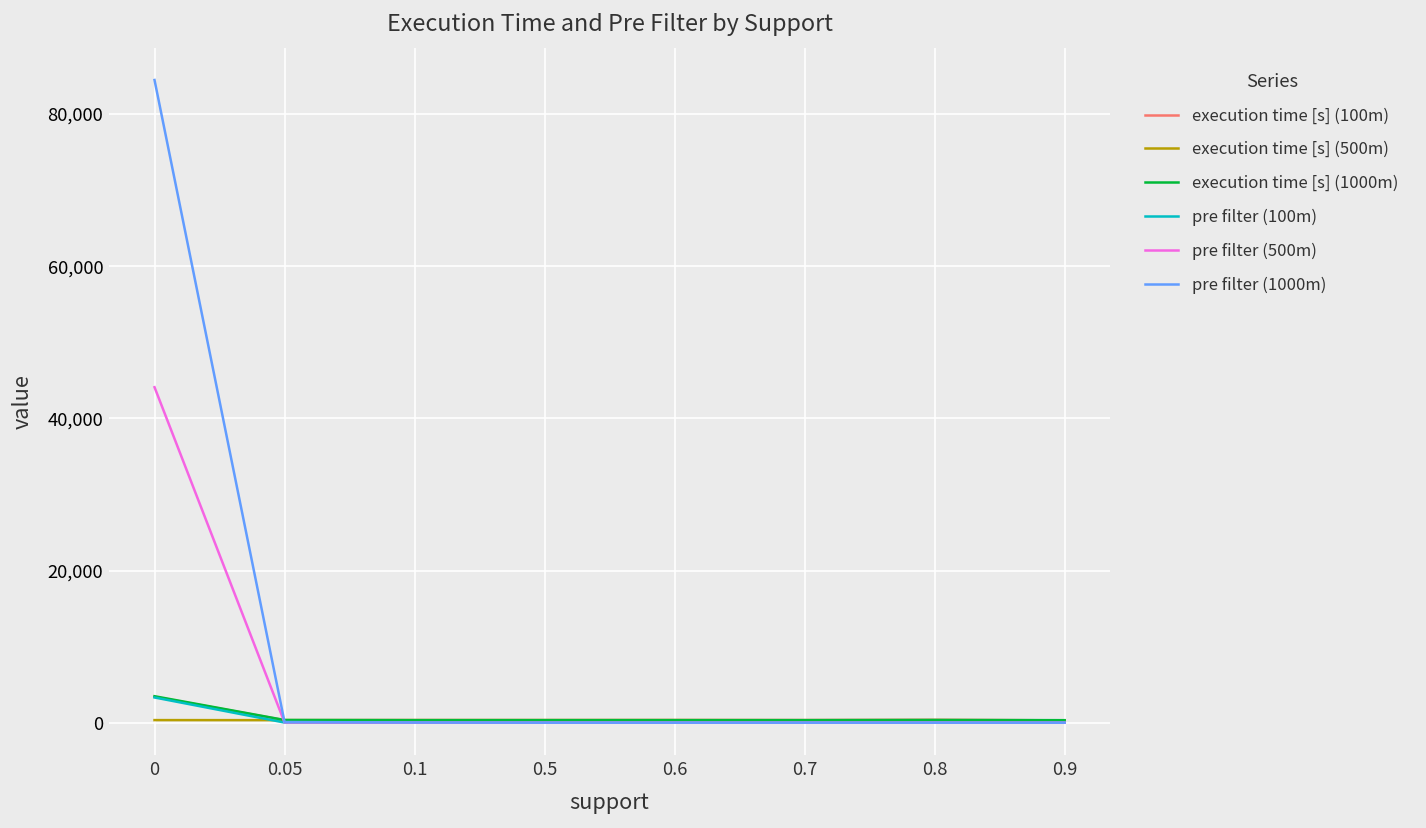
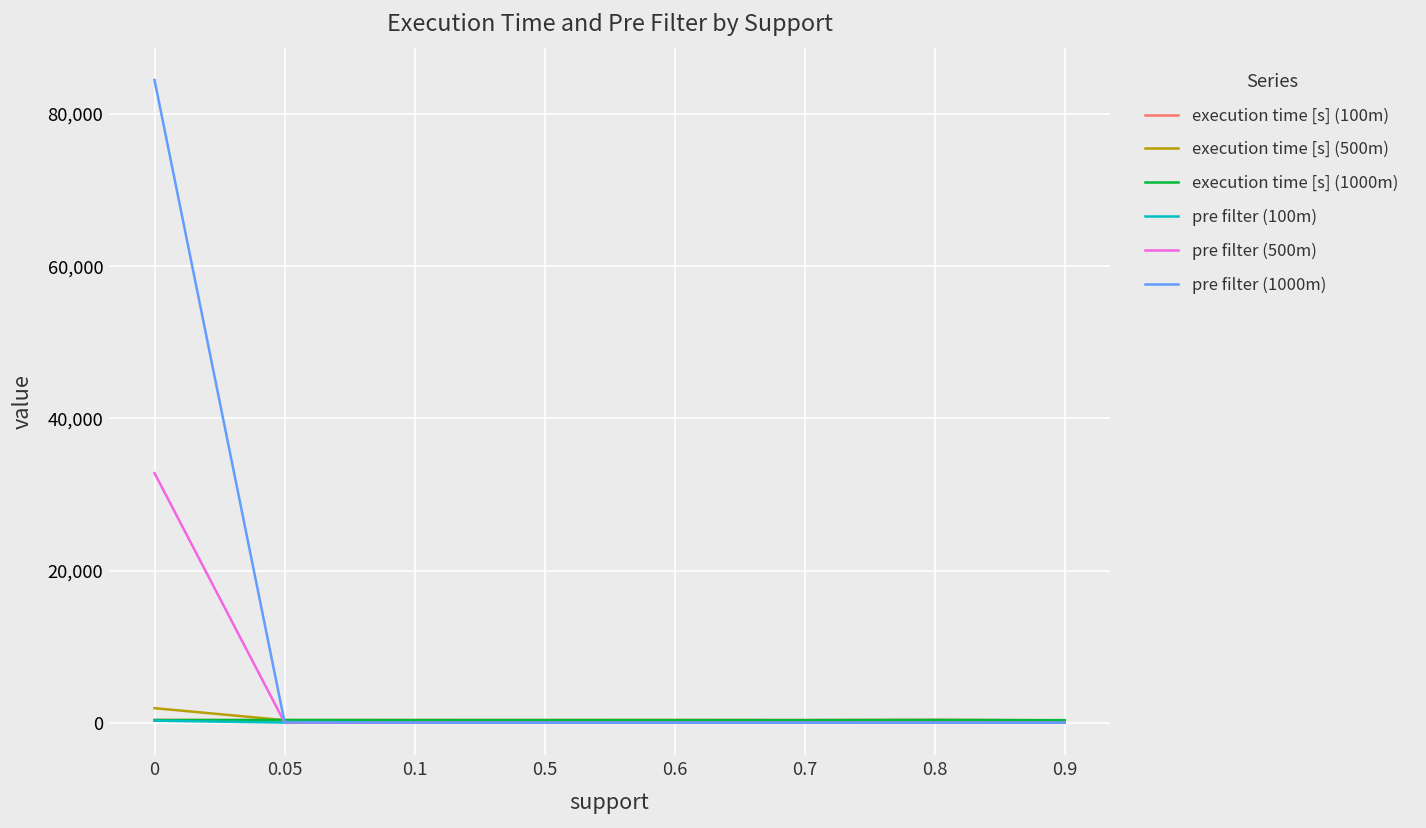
  {
    "execution time [s] (1000m)": {
-     "0": "3,000"
+     "0": "0"
    },
    "execution time [s] (500m)": {
-     "0": "0"
+     "0": "2,000"
    },
    "pre filter (100m)": {
-     "0": "3,000"
+     "0": "0"
    },
    "pre filter (500m)": {
-     "0": "44,000"
+     "0": "33,000"
    },
    "pre filter (1000m)": {
      "0": "84,000"
    }
  }
